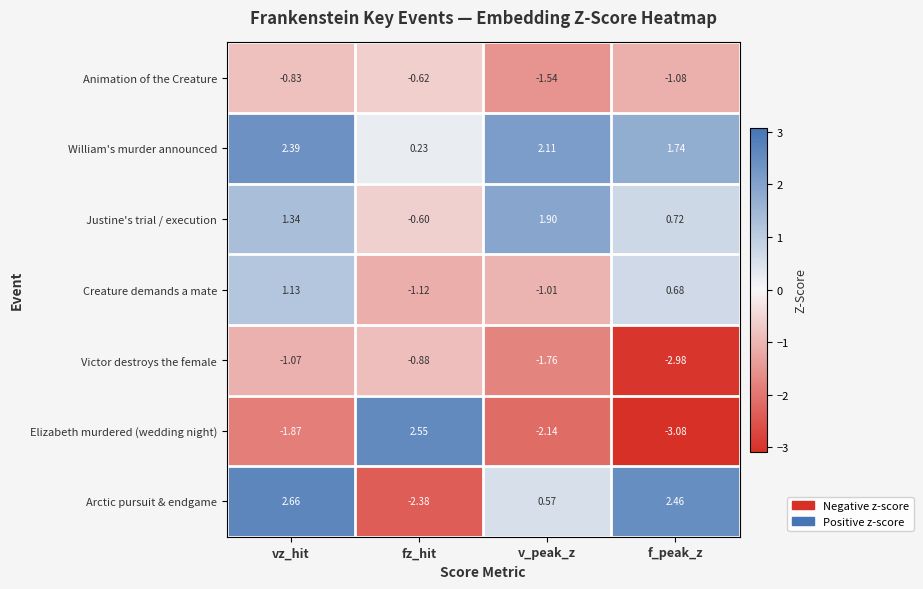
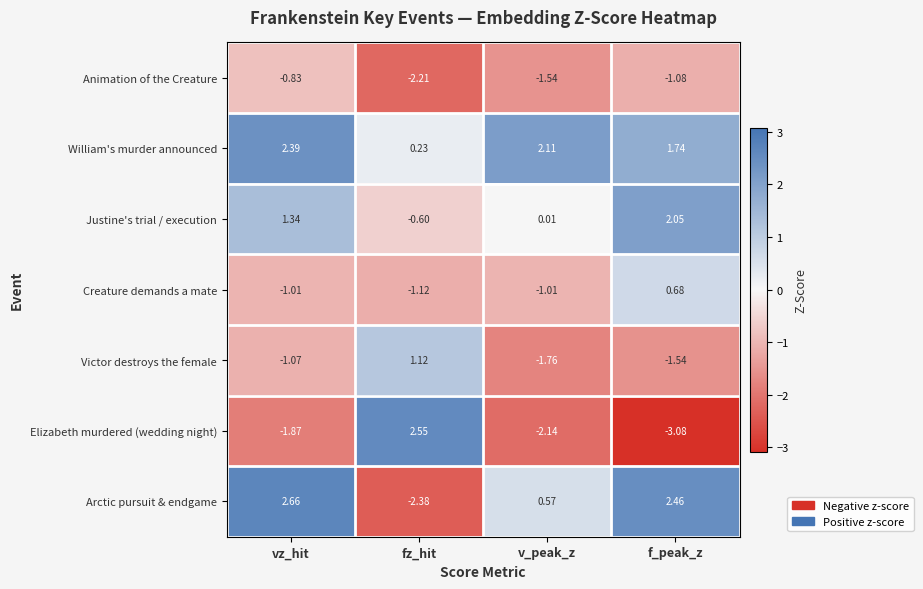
  {
    "Animation of the Creature": {
      "vz_hit": -0.83,
-     "fz_hit": -0.62,
+     "fz_hit": -2.21,
      "v_peak_z": -1.54,
      "f_peak_z": -1.08
    },
    "William's murder announced": {
      "vz_hit": 2.39,
      "fz_hit": 0.23,
      "v_peak_z": 2.11,
      "f_peak_z": 1.74
    },
    "Justine's trial / execution": {
      "vz_hit": 1.34,
      "fz_hit": -0.60,
-     "v_peak_z": 1.90,
-     "f_peak_z": 0.72
+     "v_peak_z": 0.01,
+     "f_peak_z": 2.05
    },
    "Creature demands a mate": {
-     "vz_hit": 1.13,
+     "vz_hit": -1.01,
      "fz_hit": -1.12,
      "v_peak_z": -1.01,
      "f_peak_z": 0.68
    },
    "Victor destroys the female": {
      "vz_hit": -1.07,
-     "fz_hit": -0.88,
+     "fz_hit": 1.12,
      "v_peak_z": -1.76,
-     "f_peak_z": -2.98
+     "f_peak_z": -1.54
    },
    "Elizabeth murdered (wedding night)": {
      "vz_hit": -1.87,
      "fz_hit": 2.55,
      "v_peak_z": -2.14,
      "f_peak_z": -3.08
    },
    "Arctic pursuit & endgame": {
      "vz_hit": 2.66,
      "fz_hit": -2.38,
      "v_peak_z": 0.57,
      "f_peak_z": 2.46
    }
  }
